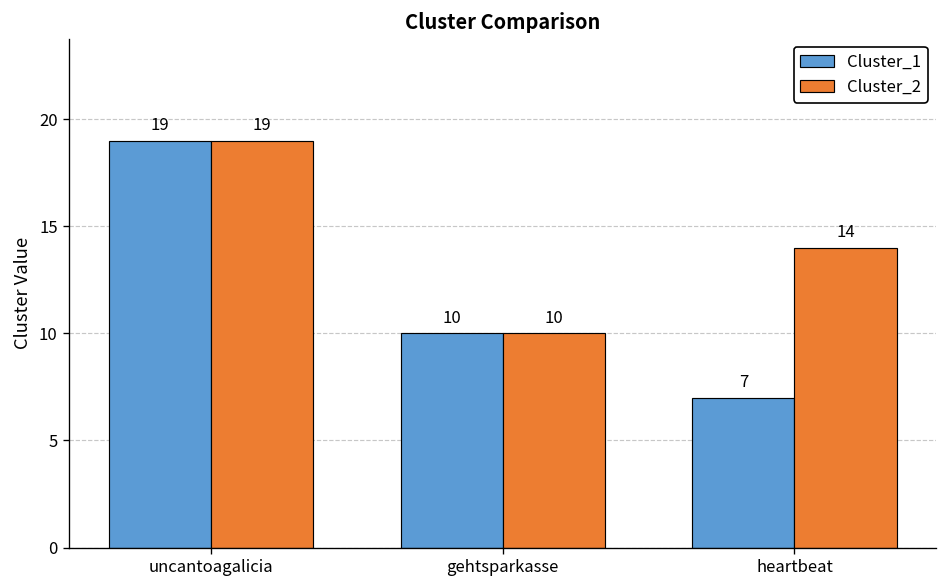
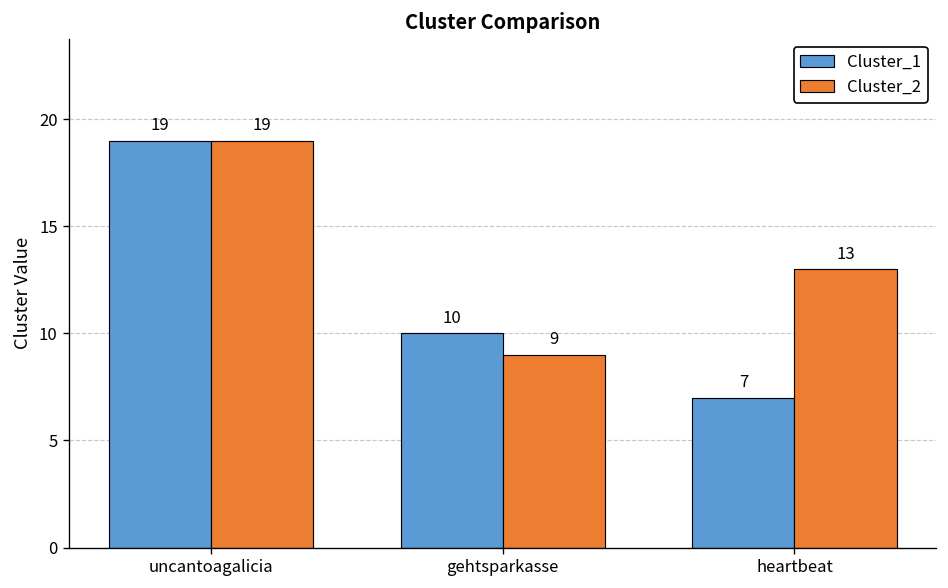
  {
    "Cluster_1": {
      "uncantoagalicia": 19,
      "gehtsparkasse": 10,
      "heartbeat": 7
    },
    "Cluster_2": {
      "uncantoagalicia": 19,
-     "gehtsparkasse": 10,
-     "heartbeat": 14
+     "gehtsparkasse": 9,
+     "heartbeat": 13
    }
  }
